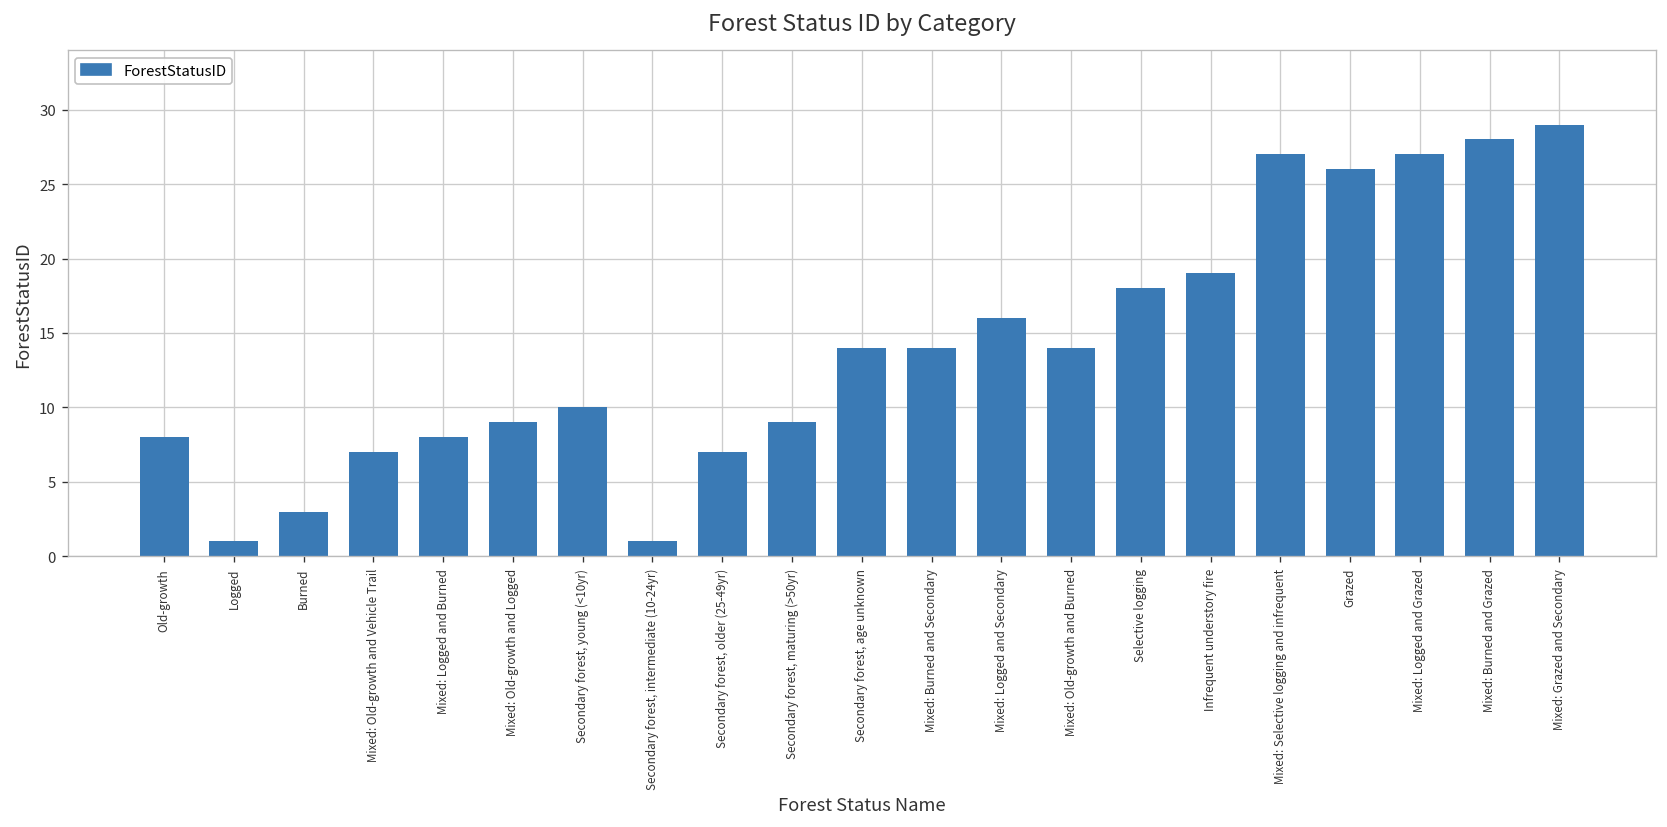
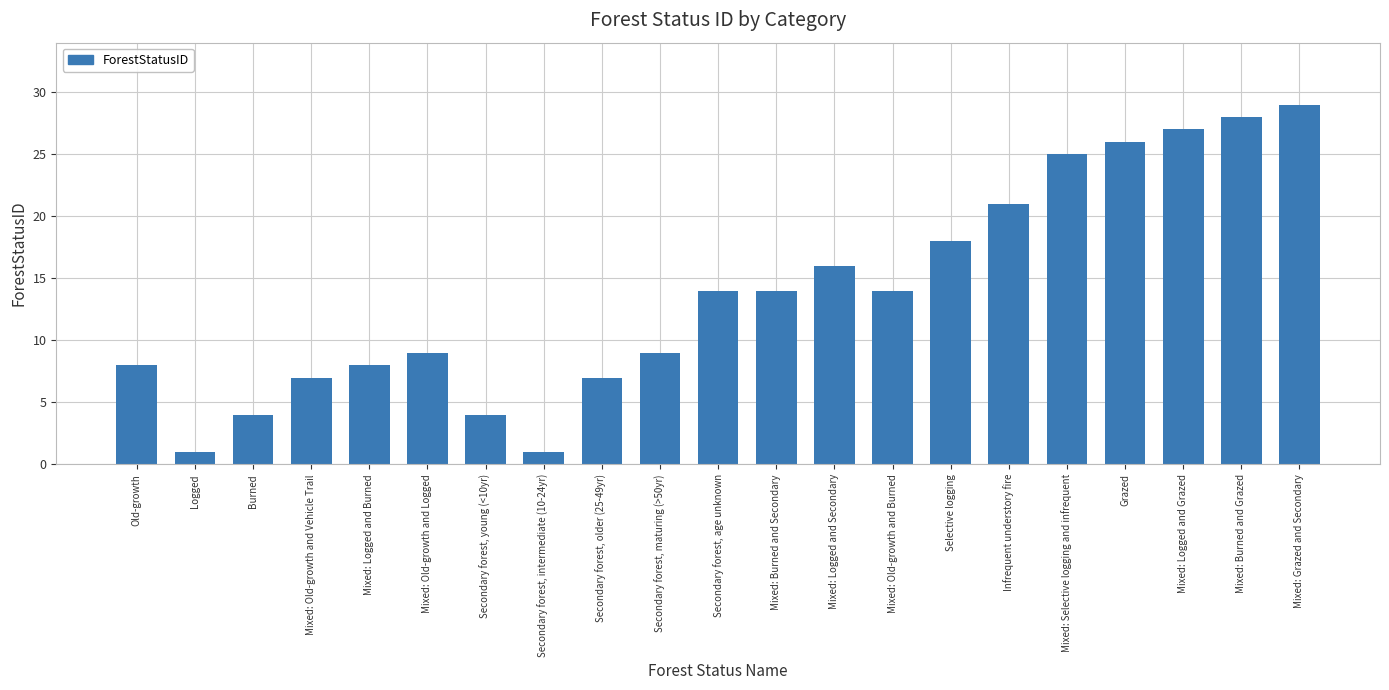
  {
    "Old-growth": 8,
    "Logged": 1,
-   "Burned": 3,
+   "Burned": 4,
    "Mixed: Old-growth and Vehicle Trail": 7,
    "Mixed: Logged and Burned": 8,
    "Mixed: Old-growth and Logged": 9,
-   "Secondary forest, young (<10yr)": 10,
+   "Secondary forest, young (<10yr)": 4,
    "Secondary forest, intermediate (10-24yr)": 1,
    "Secondary forest, older (25-49yr)": 7,
    "Secondary forest, maturing (>50yr)": 9,
    "Secondary forest, age unknown": 14,
    "Mixed: Burned and Secondary": 14,
    "Mixed: Logged and Secondary": 16,
    "Mixed: Old-growth and Burned": 14,
    "Selective logging": 18,
-   "Infrequent understory fire": 19,
-   "Mixed: Selective logging and infrequent": 27,
+   "Infrequent understory fire": 21,
+   "Mixed: Selective logging and infrequent": 25,
    "Grazed": 26,
    "Mixed: Logged and Grazed": 27,
    "Mixed: Burned and Grazed": 28,
    "Mixed: Grazed and Secondary": 29
  }
